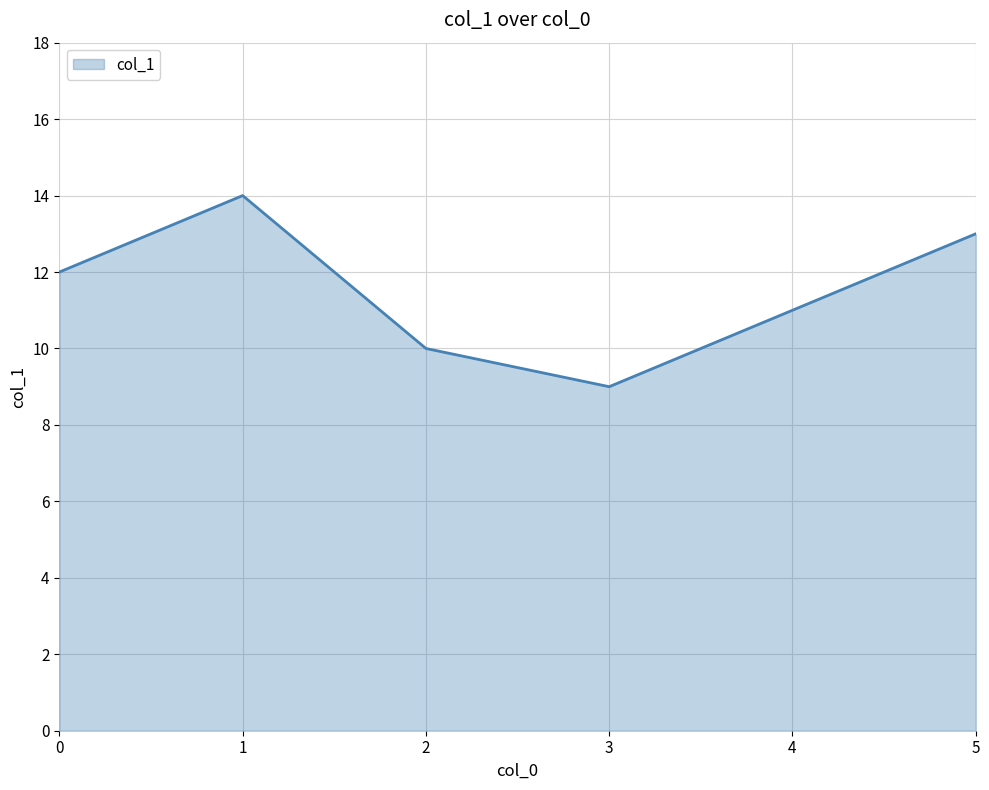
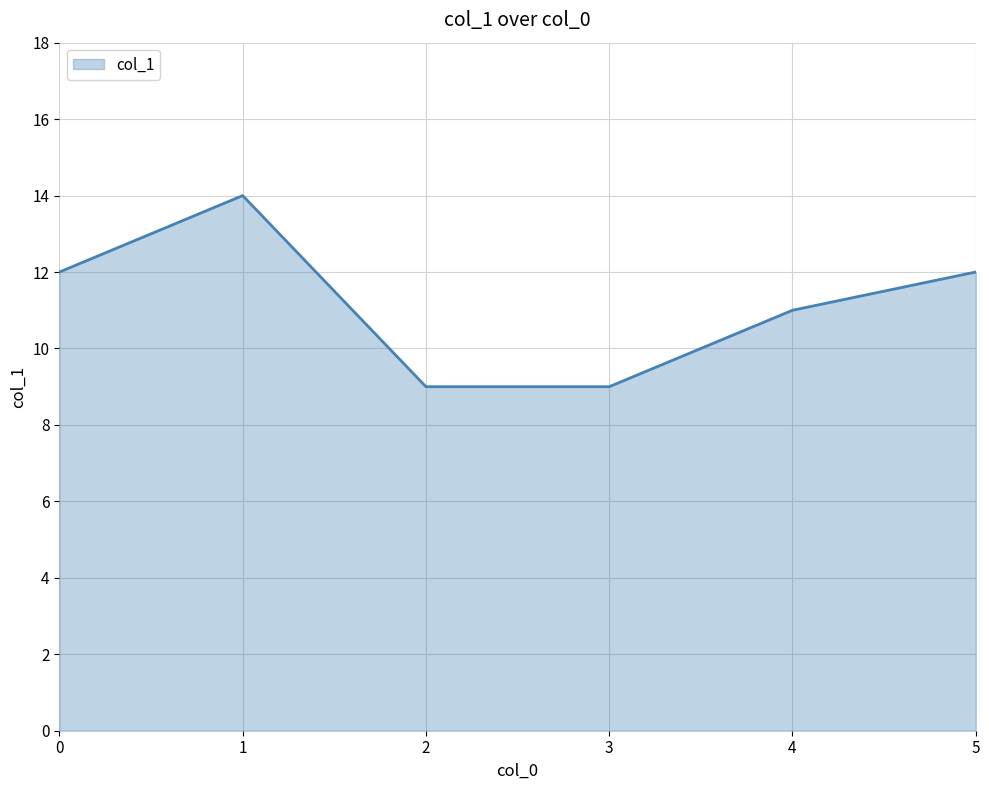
  {
    "0": 12,
    "1": 14,
-   "2": 10,
+   "2": 9,
    "3": 9,
    "4": 11,
-   "5": 13
+   "5": 12
  }
